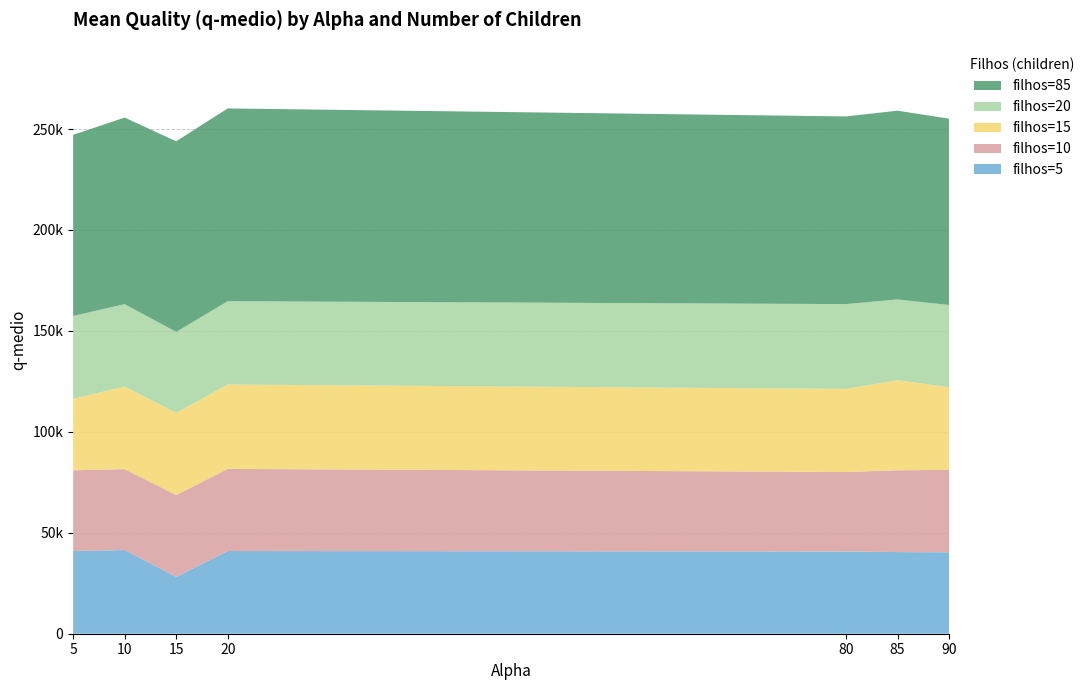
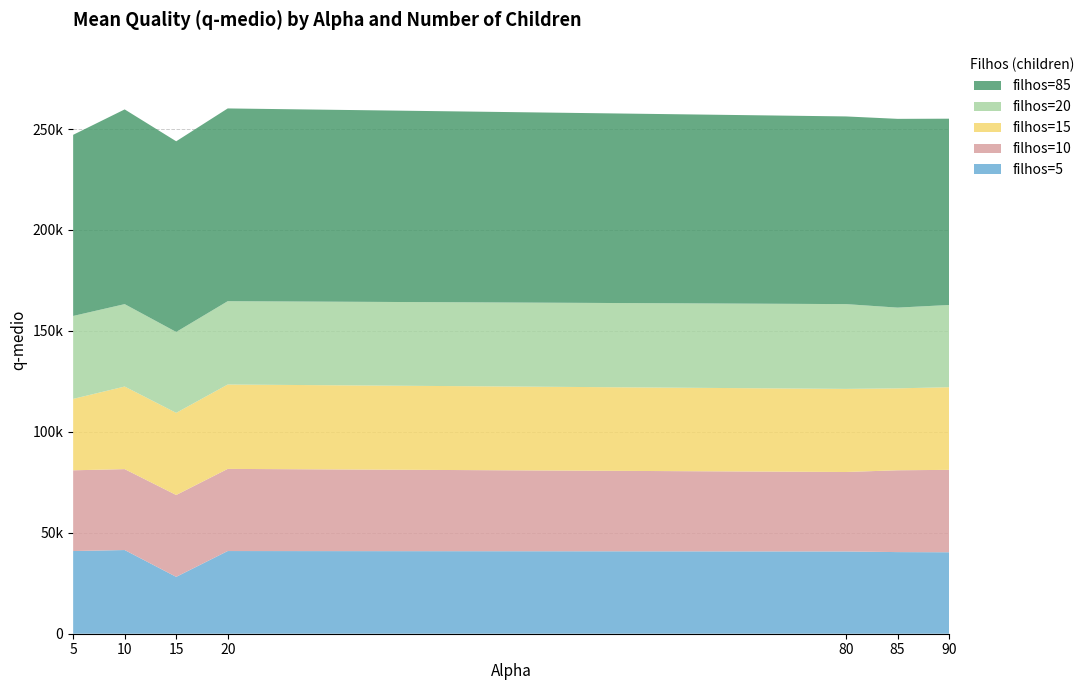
  {
    "filhos=5": {
      "5": 41000,
      "10": 41000,
      "15": 28000,
      "20": 41000,
      "80": 41000,
      "85": 40000,
      "90": 40000
    },
    "filhos=10": {
      "5": 40000,
      "10": 40000,
      "15": 41000,
      "20": 41000,
      "80": 39000,
      "85": 41000,
      "90": 41000
    },
    "filhos=15": {
      "5": 35000,
      "10": 41000,
      "15": 41000,
      "20": 42000,
      "80": 41000,
-     "85": 45000,
+     "85": 41000,
      "90": 41000
    },
    "filhos=20": {
      "5": 41000,
      "10": 41000,
      "15": 40000,
      "20": 41000,
      "80": 42000,
      "85": 40000,
      "90": 41000
    },
    "filhos=85": {
      "5": 90000,
-     "10": 92000,
+     "10": 96000,
      "15": 94000,
      "20": 95000,
      "80": 93000,
      "85": 94000,
      "90": 92000
    }
  }
